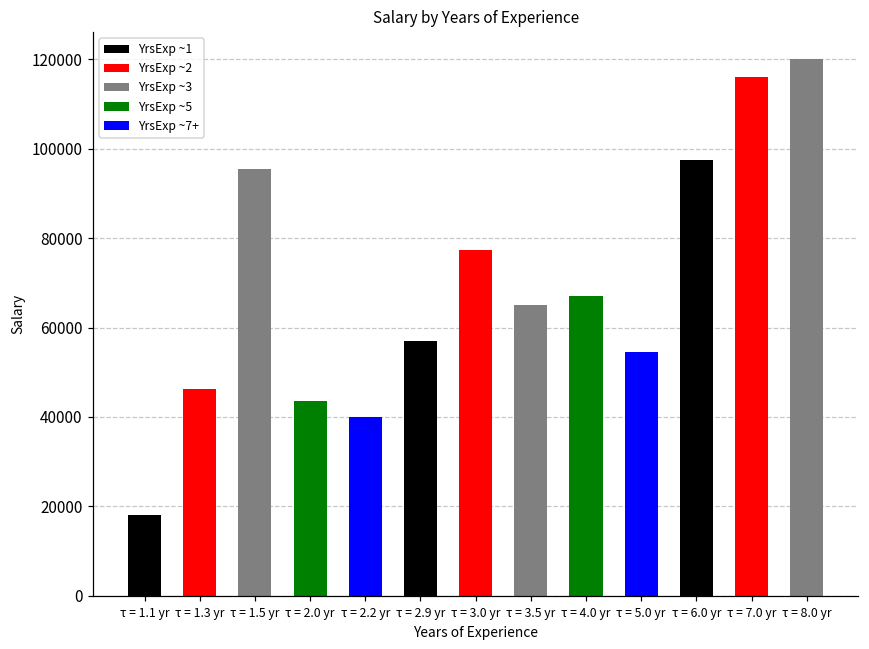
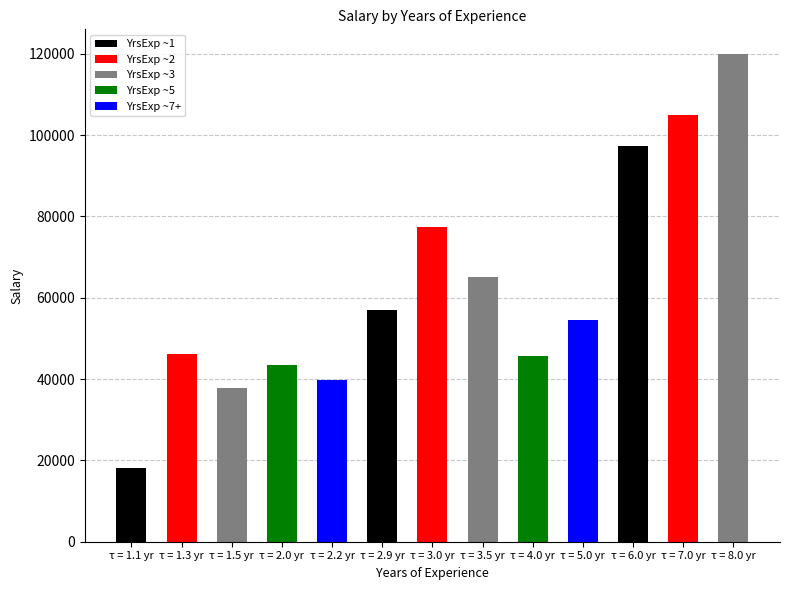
  {
    "τ = 1.1 yr": 18000,
    "τ = 1.3 yr": 46000,
-   "τ = 1.5 yr": 95000,
+   "τ = 1.5 yr": 38000,
    "τ = 2.0 yr": 44000,
    "τ = 2.2 yr": 40000,
    "τ = 2.9 yr": 57000,
    "τ = 3.0 yr": 77000,
    "τ = 3.5 yr": 65000,
-   "τ = 4.0 yr": 67000,
+   "τ = 4.0 yr": 46000,
    "τ = 5.0 yr": 54000,
    "τ = 6.0 yr": 97000,
-   "τ = 7.0 yr": 116000,
+   "τ = 7.0 yr": 105000,
    "τ = 8.0 yr": 120000
  }
